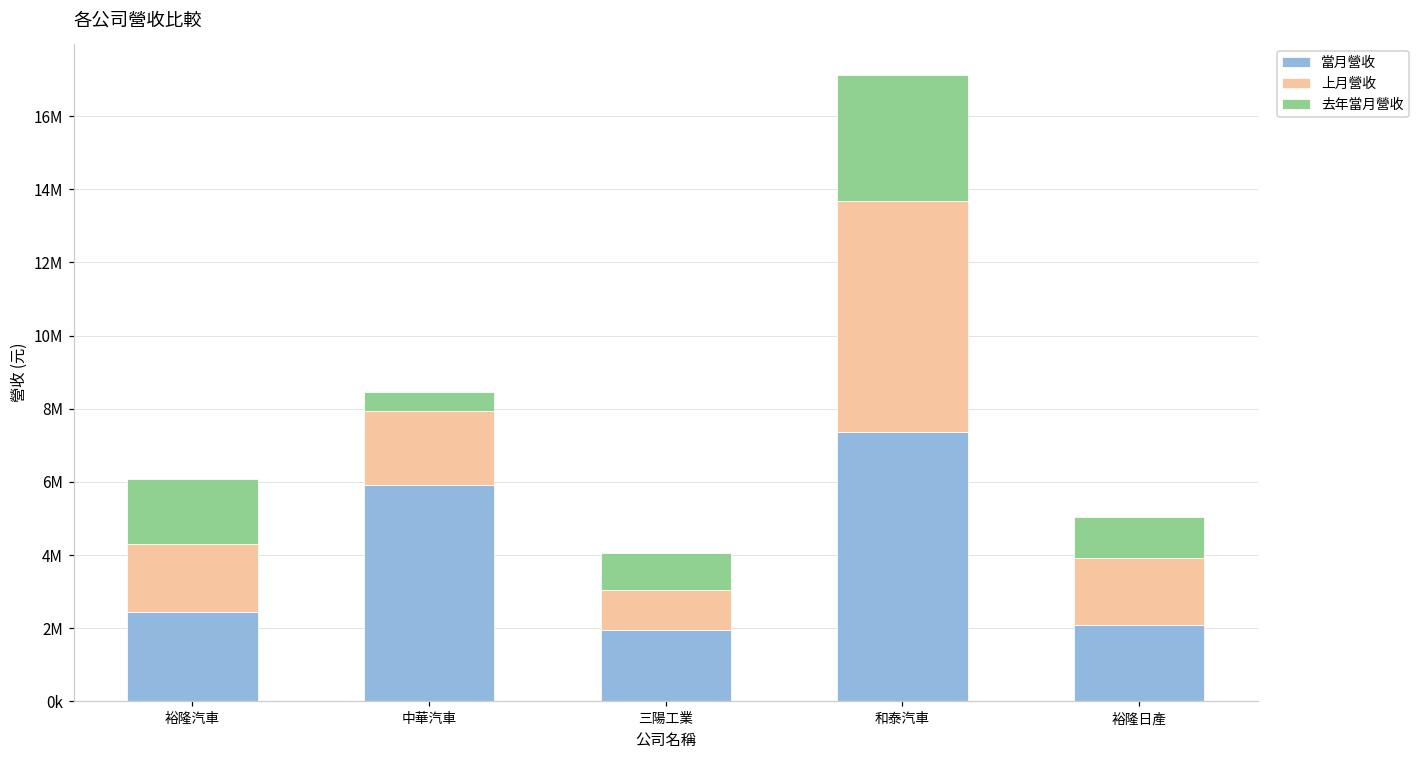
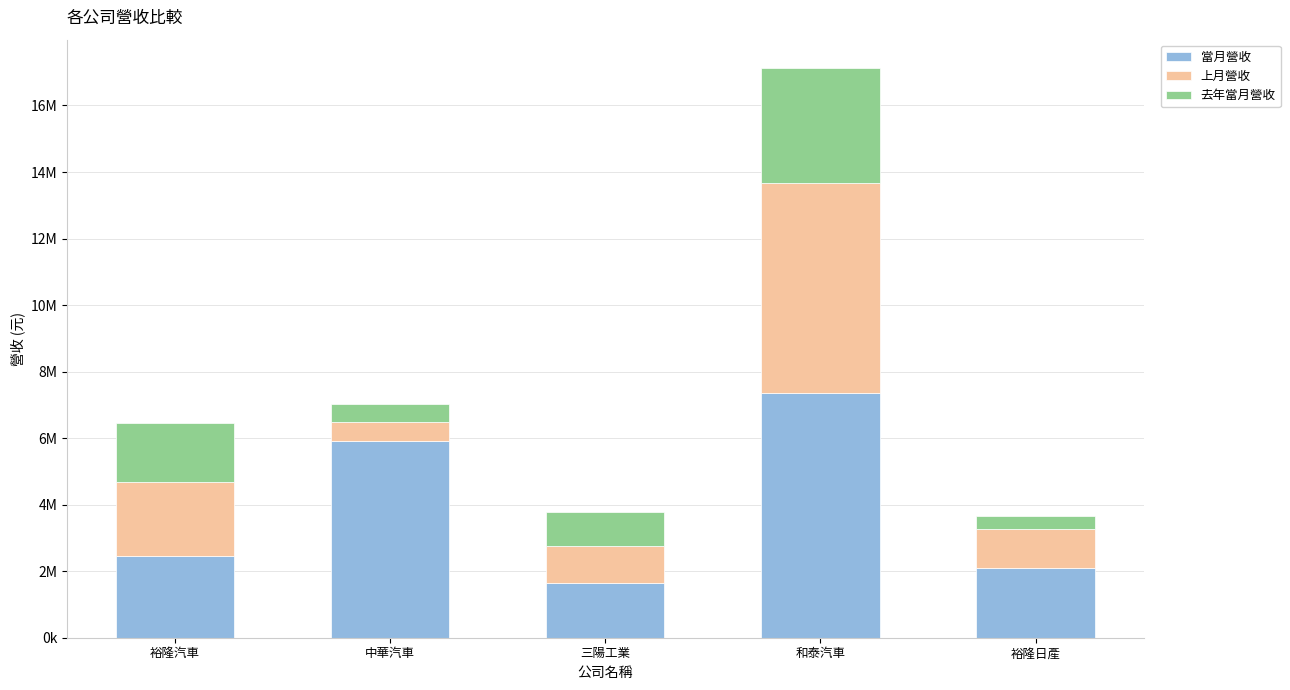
  {
    "當月營收": {
      "裕隆汽車": 2500000,
      "中華汽車": 5900000,
-     "三陽工業": 1900000,
+     "三陽工業": 1600000,
      "和泰汽車": 7400000,
      "裕隆日產": 2100000
    },
    "上月營收": {
-     "裕隆汽車": 1900000,
-     "中華汽車": 2000000,
+     "裕隆汽車": 2200000,
+     "中華汽車": 600000,
      "三陽工業": 1100000,
      "和泰汽車": 6300000,
-     "裕隆日產": 1900000
+     "裕隆日產": 1200000
    },
    "去年當月營收": {
      "裕隆汽車": 1800000,
      "中華汽車": 500000,
      "三陽工業": 1000000,
      "和泰汽車": 3400000,
-     "裕隆日產": 1100000
+     "裕隆日產": 400000
    }
  }
